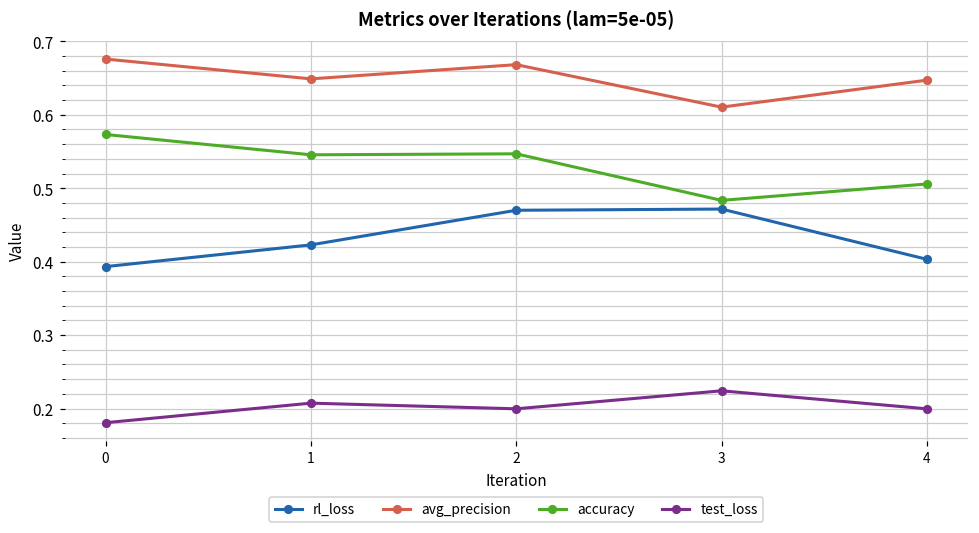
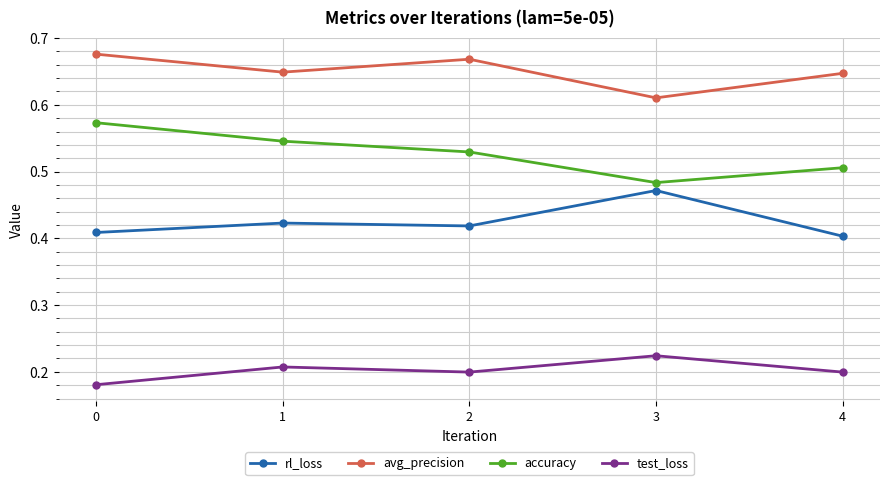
  {
    "rl_loss": {
-     "0": 0.39,
+     "0": 0.41,
      "1": 0.42,
-     "2": 0.47,
+     "2": 0.42,
      "3": 0.47,
      "4": 0.40
    },
    "avg_precision": {
      "0": 0.68,
      "1": 0.65,
      "2": 0.67,
      "3": 0.61,
      "4": 0.65
    },
    "accuracy": {
      "0": 0.57,
      "1": 0.55,
-     "2": 0.55,
+     "2": 0.53,
      "3": 0.48,
      "4": 0.51
    },
    "test_loss": {
      "0": 0.18,
      "1": 0.21,
      "2": 0.20,
      "3": 0.22,
      "4": 0.20
    }
  }
